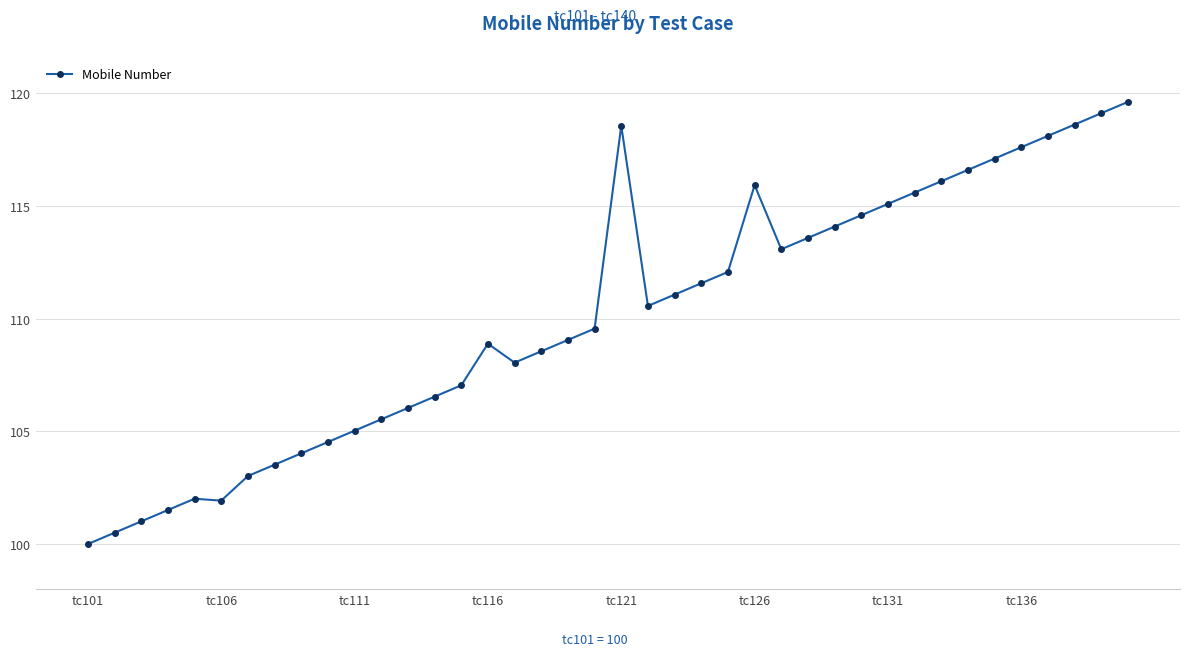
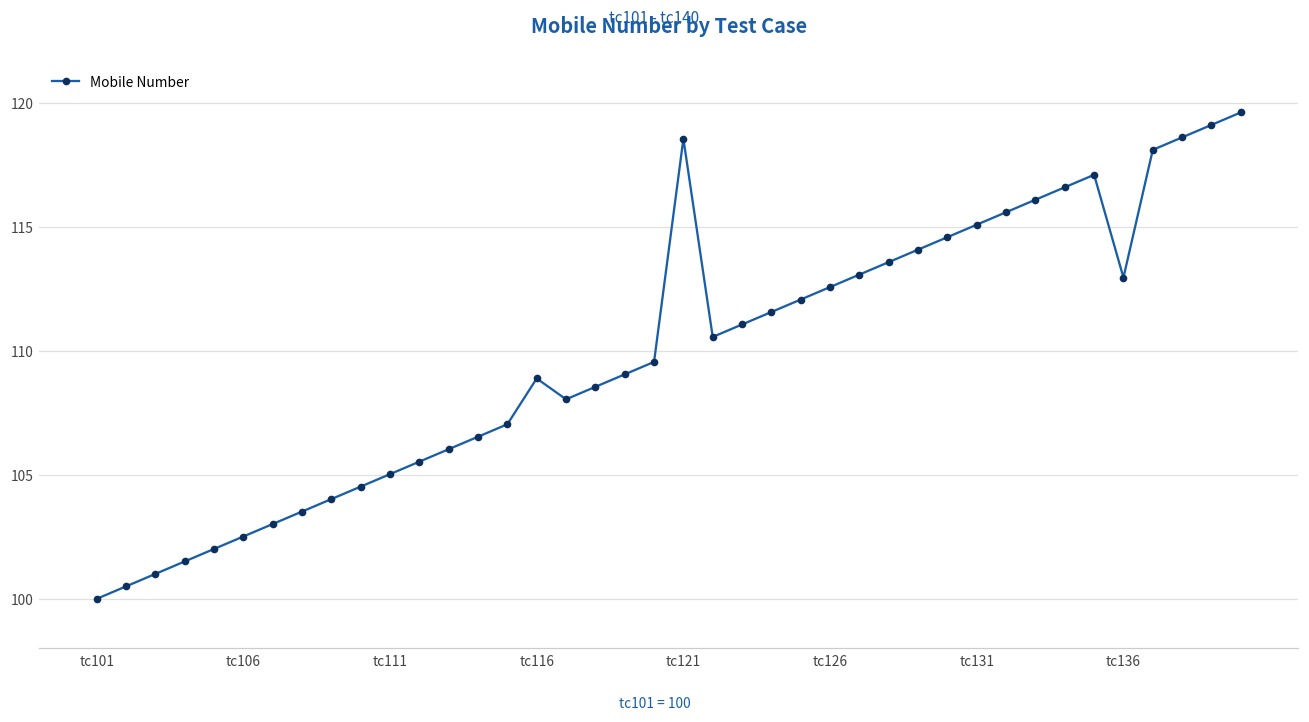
  {
    "tc101": 100.0,
-   "tc106": 101.9,
+   "tc106": 102.5,
    "tc111": 105.0,
    "tc116": 108.9,
    "tc121": 118.6,
-   "tc126": 115.9,
+   "tc126": 112.6,
    "tc131": 115.1,
-   "tc136": 117.6
+   "tc136": 113.0
  }
